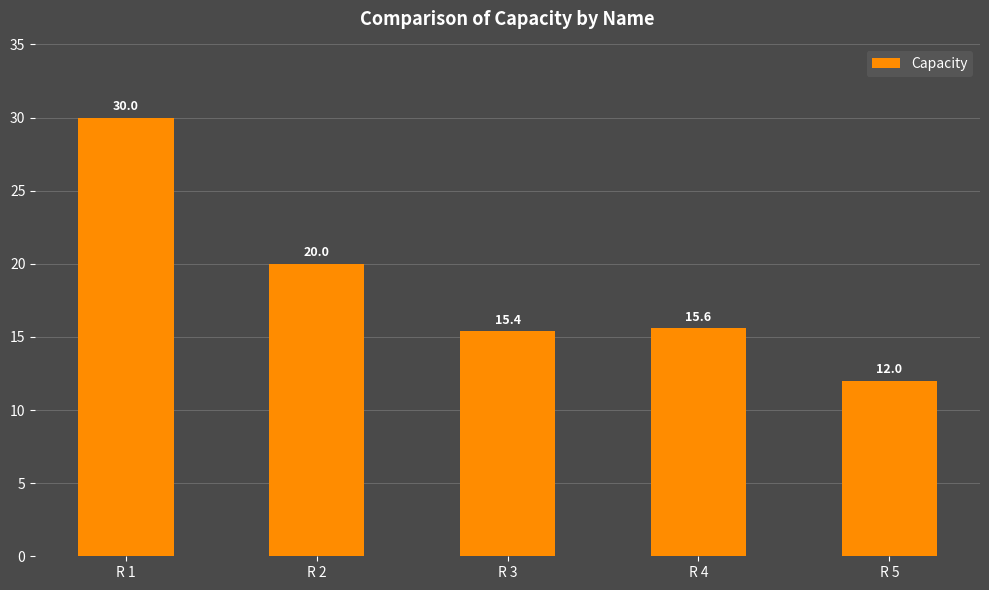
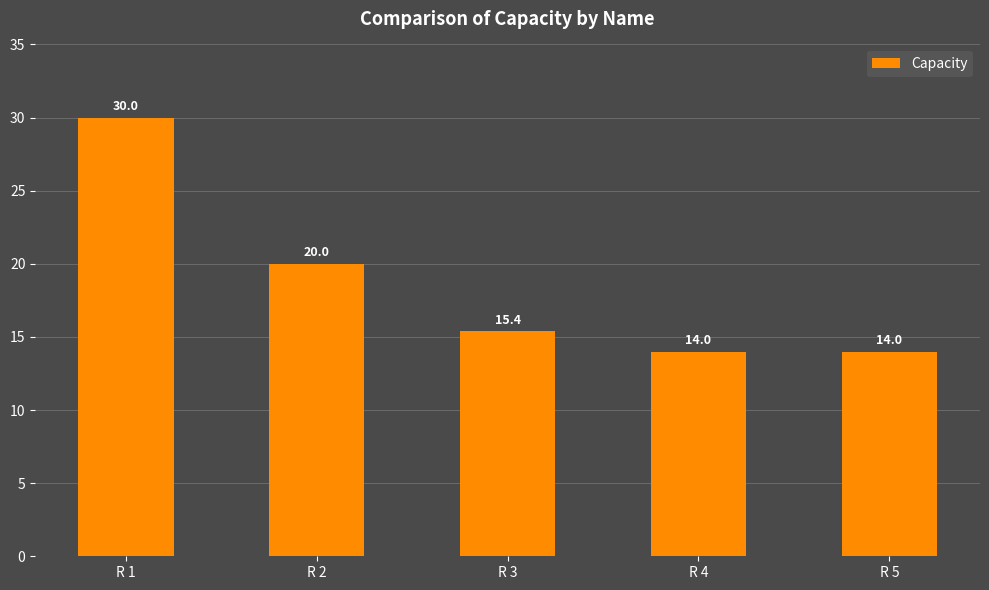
  {
    "R 1": 30.0,
    "R 2": 20.0,
    "R 3": 15.4,
-   "R 4": 15.6,
-   "R 5": 12.0
+   "R 4": 14.0,
+   "R 5": 14.0
  }
